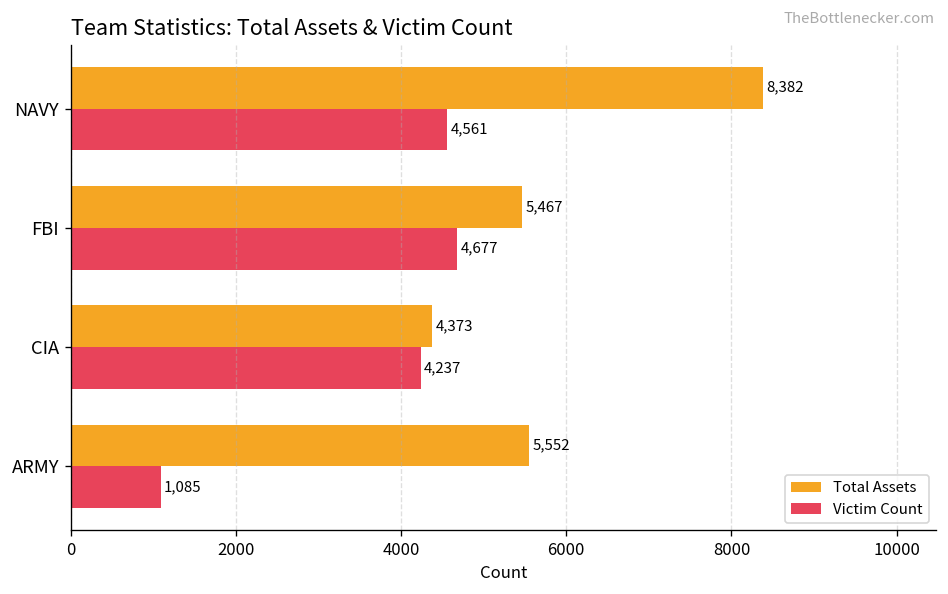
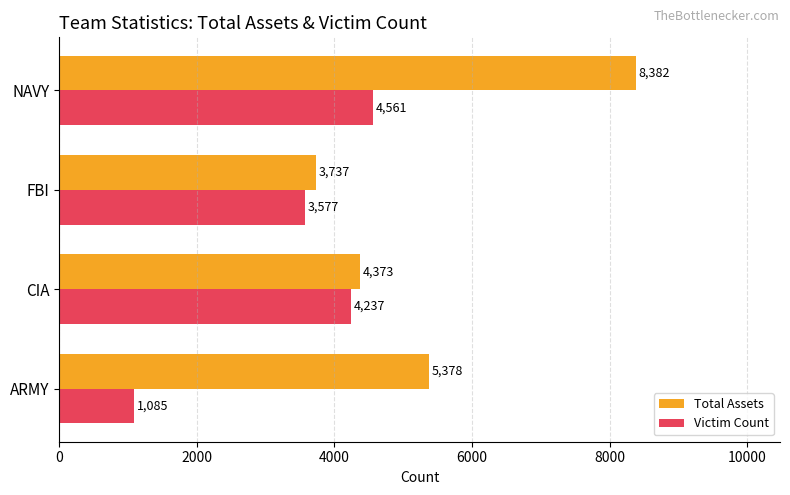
  {
    "Total Assets": {
      "NAVY": "8,382",
-     "FBI": "5,467",
+     "FBI": "3,737",
      "CIA": "4,373",
-     "ARMY": "5,552"
+     "ARMY": "5,378"
    },
    "Victim Count": {
      "NAVY": "4,561",
-     "FBI": "4,677",
+     "FBI": "3,577",
      "CIA": "4,237",
      "ARMY": "1,085"
    }
  }
